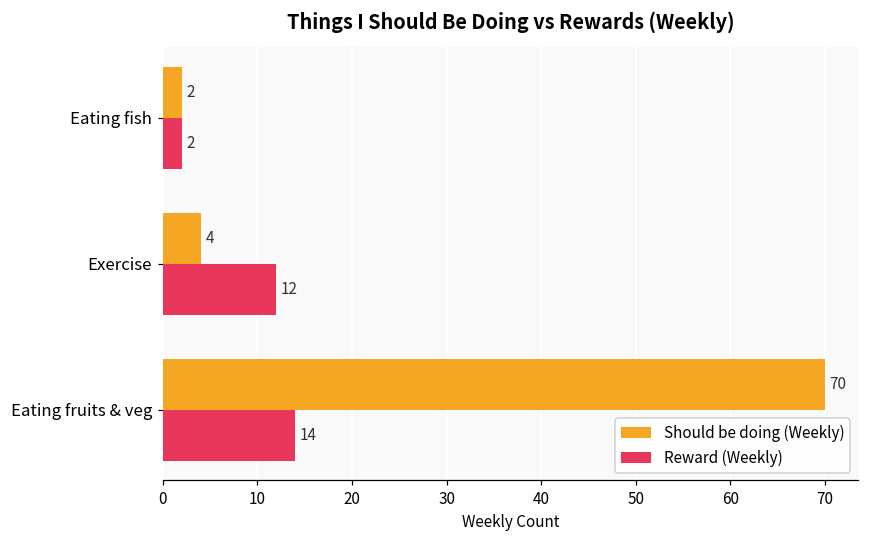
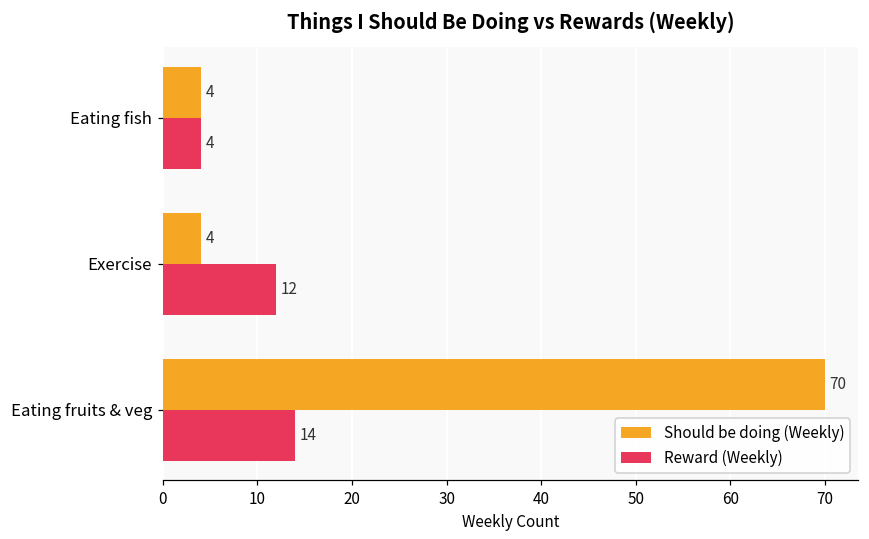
  {
    "Should be doing (Weekly)": {
-     "Eating fish": 2,
+     "Eating fish": 4,
      "Exercise": 4,
      "Eating fruits & veg": 70
    },
    "Reward (Weekly)": {
-     "Eating fish": 2,
+     "Eating fish": 4,
      "Exercise": 12,
      "Eating fruits & veg": 14
    }
  }
